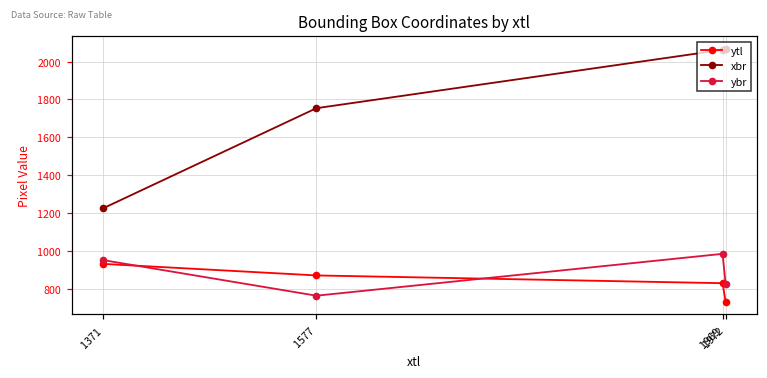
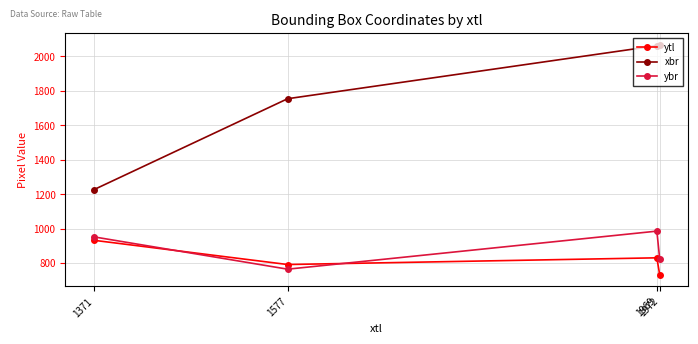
  {
    "ytl": {
      "1371": 930,
-     "1577": 870,
+     "1577": 790,
      "1969": 830,
      "1972": 730
    },
    "xbr": {
      "1371": 1230,
      "1577": 1750
    },
    "ybr": {
      "1371": 950,
      "1577": 760,
      "1969": 990,
      "1972": 820
    }
  }
